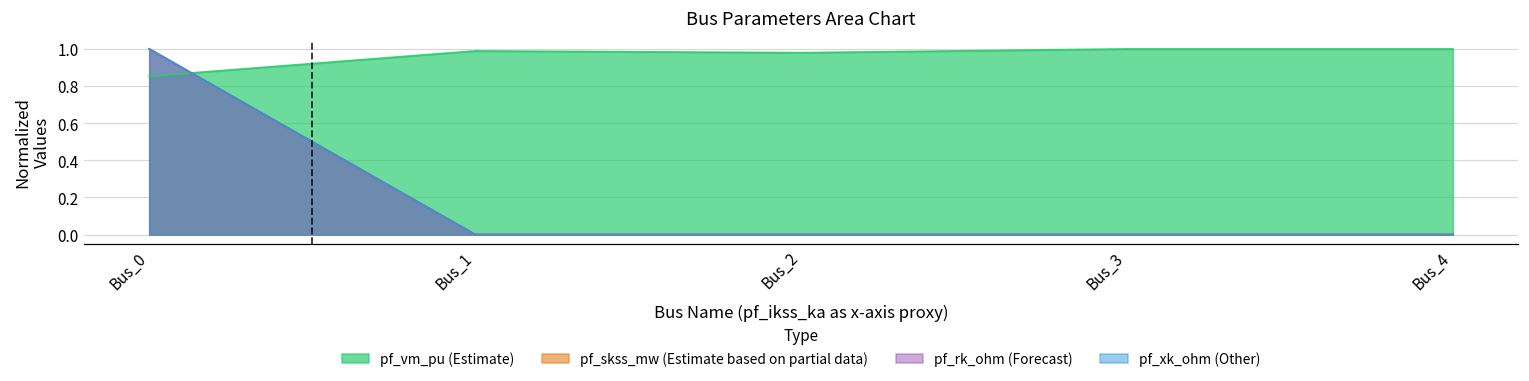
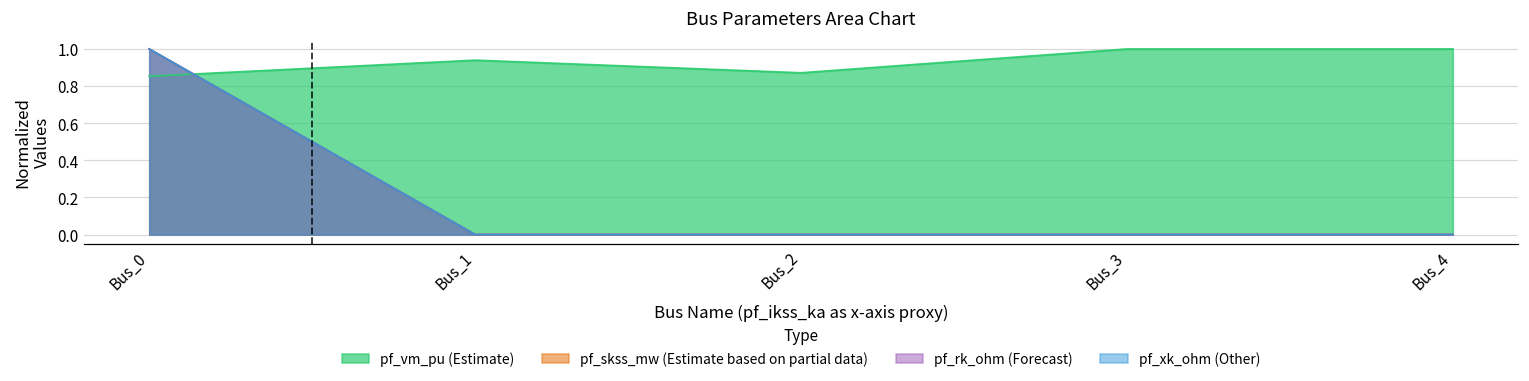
  {
    "pf_vm_pu (Estimate)": {
      "Bus_0": 0.85,
-     "Bus_1": 0.99,
-     "Bus_2": 0.98,
+     "Bus_1": 0.94,
+     "Bus_2": 0.87,
      "Bus_3": 1.00,
      "Bus_4": 1.00
    },
    "pf_xk_ohm (Other)": {
      "Bus_0": 1.00,
      "Bus_1": 0.00,
      "Bus_2": 0.00,
      "Bus_3": 0.00,
      "Bus_4": 0.00
    }
  }
